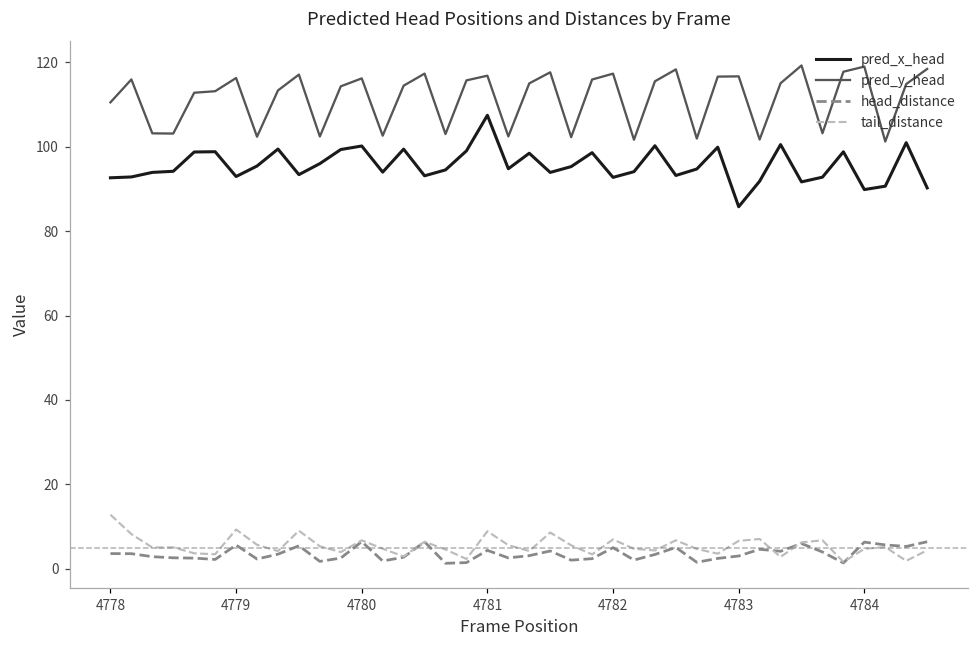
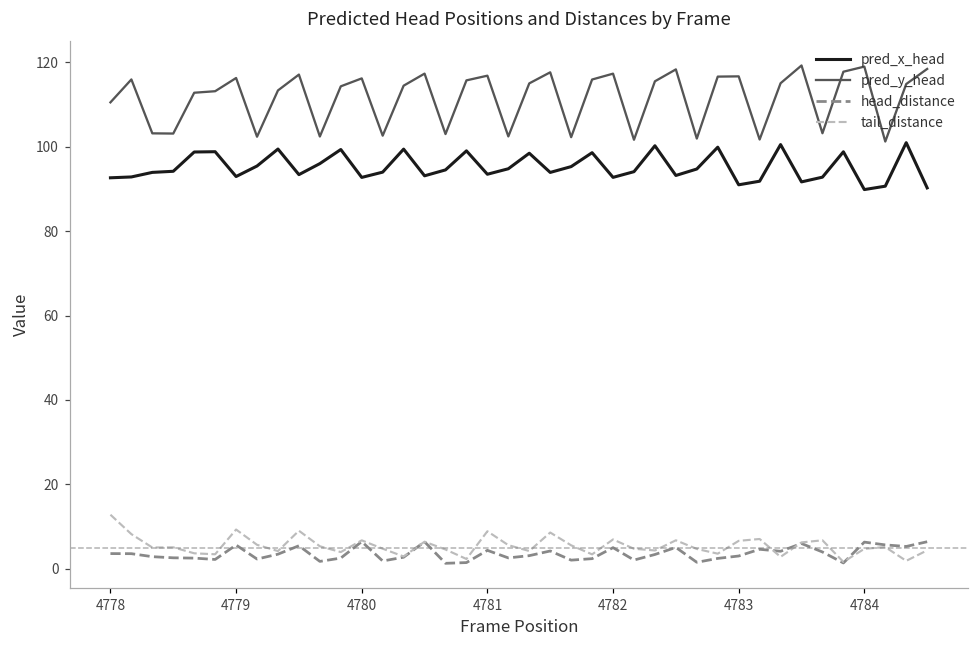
  {
    "pred_x_head": {
      "4778": 93,
      "4779": 93,
-     "4780": 100,
-     "4781": 107,
+     "4780": 93,
+     "4781": 93,
      "4782": 93,
-     "4783": 86,
+     "4783": 91,
      "4784": 90
    },
    "pred_y_head": {
      "4778": 111,
      "4779": 116,
      "4780": 116,
      "4781": 117,
      "4782": 117,
      "4783": 117,
      "4784": 119
    },
    "head_distance": {
      "4778": 4,
      "4779": 6,
      "4781": 4,
      "4782": 5,
      "4783": 3,
      "4784": 6
    },
    "tail_distance": {
      "4778": 13,
      "4779": 9,
      "4781": 9,
      "4782": 7,
      "4783": 7,
      "4784": 5
    }
  }
